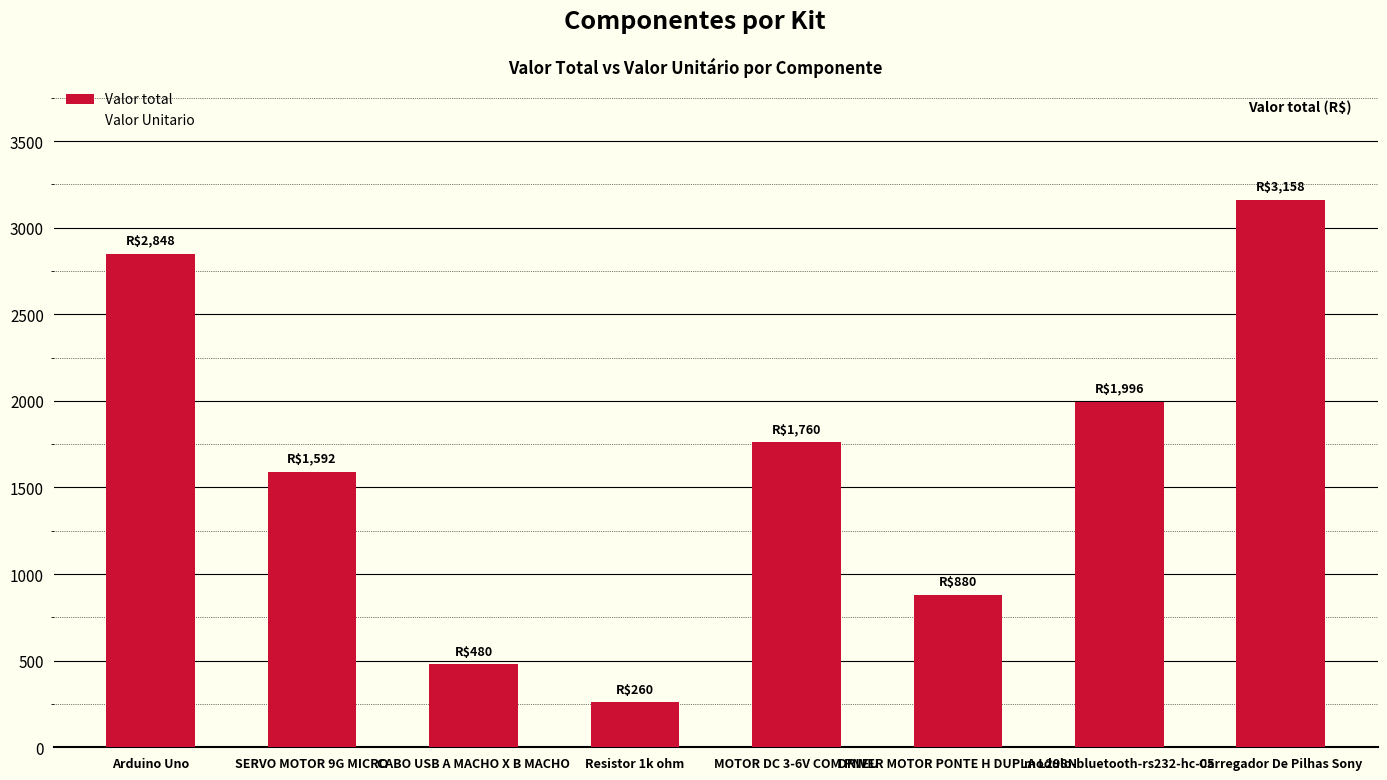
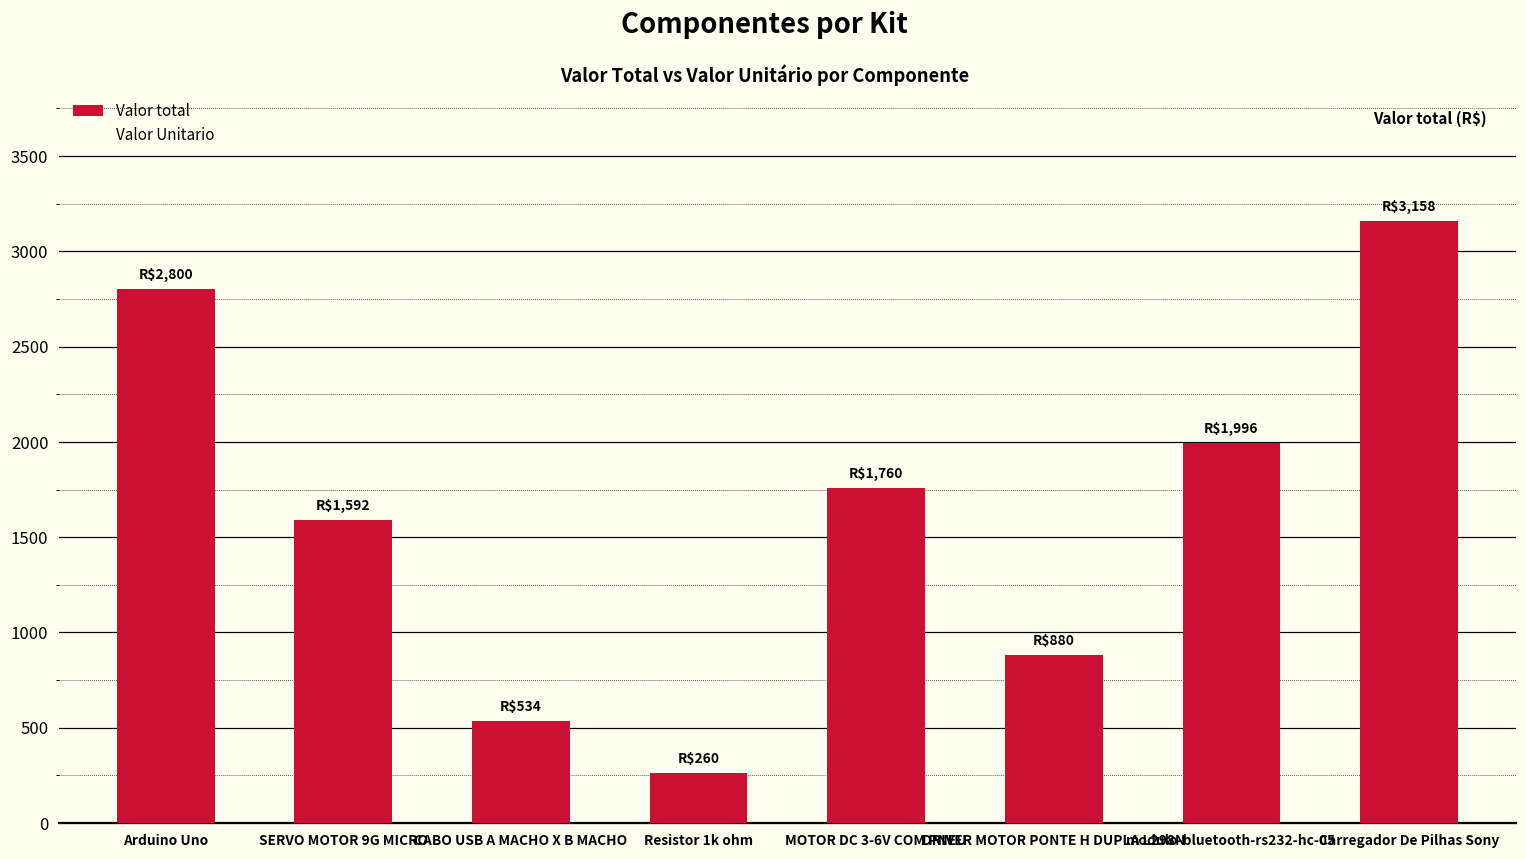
  {
    "Valor total": {
-     "Arduino Uno": "$2,848",
+     "Arduino Uno": "$2,800",
      "SERVO MOTOR 9G MICRO": "$1,592",
-     "CABO USB A MACHO X B MACHO": "$480",
+     "CABO USB A MACHO X B MACHO": "$534",
      "Resistor 1k ohm": "$260",
      "Carregador De Pilhas Sony": "$3,158"
    },
    "Valor Unitario": {
      "Arduino Uno": "0",
      "SERVO MOTOR 9G MICRO": "0",
      "CABO USB A MACHO X B MACHO": "0",
      "Resistor 1k ohm": "0",
      "Carregador De Pilhas Sony": "0"
    }
  }
